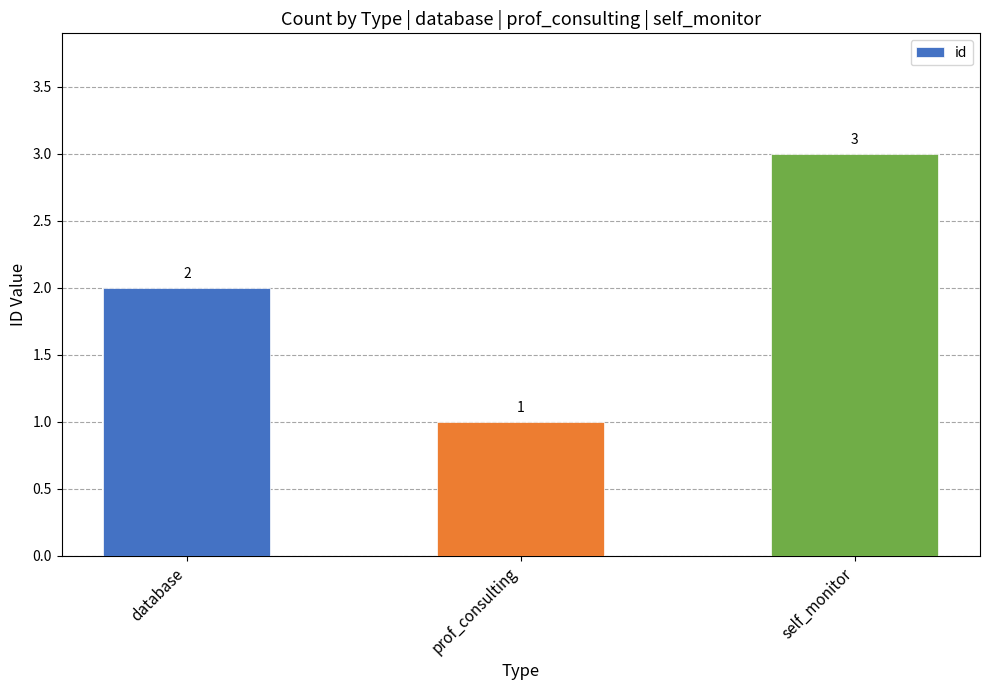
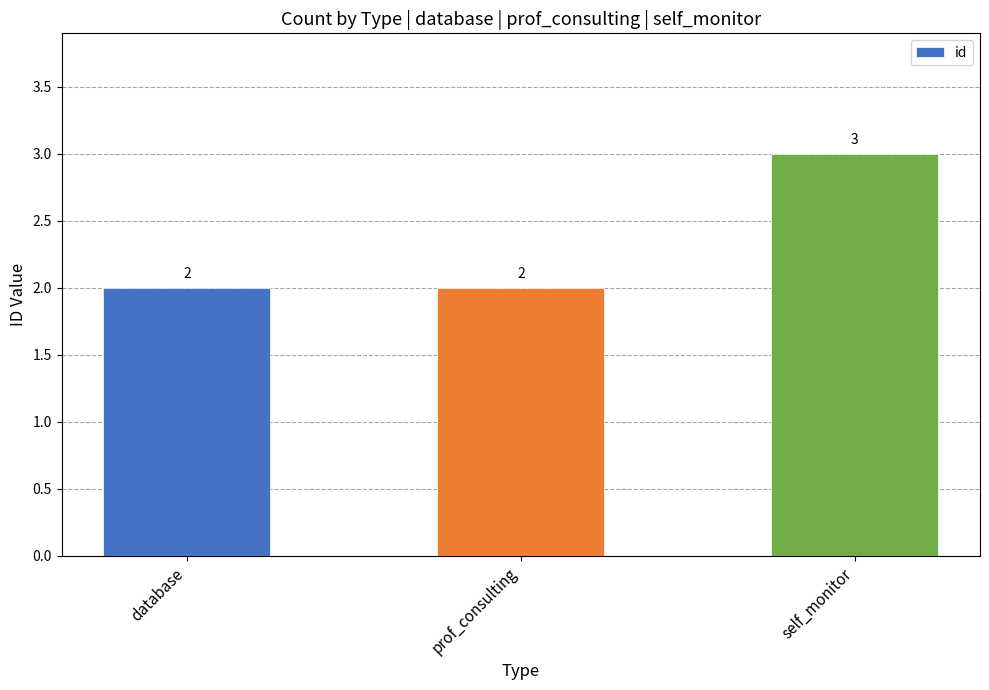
  {
    "database": 2,
-   "prof_consulting": 1,
+   "prof_consulting": 2,
    "self_monitor": 3
  }
